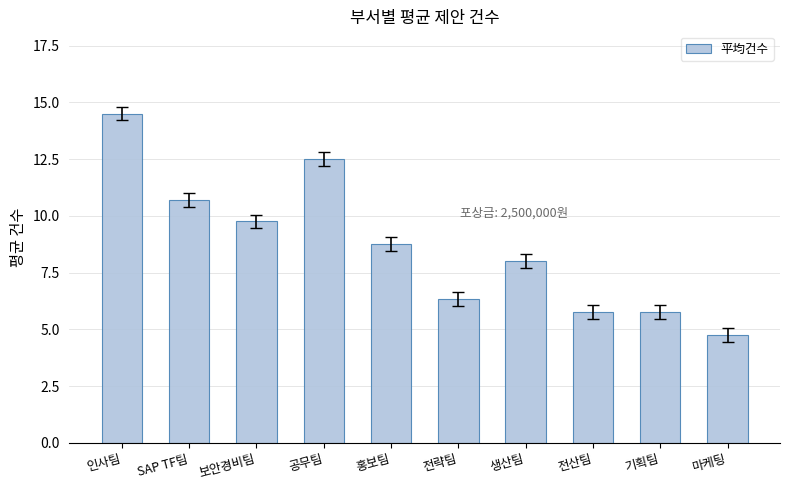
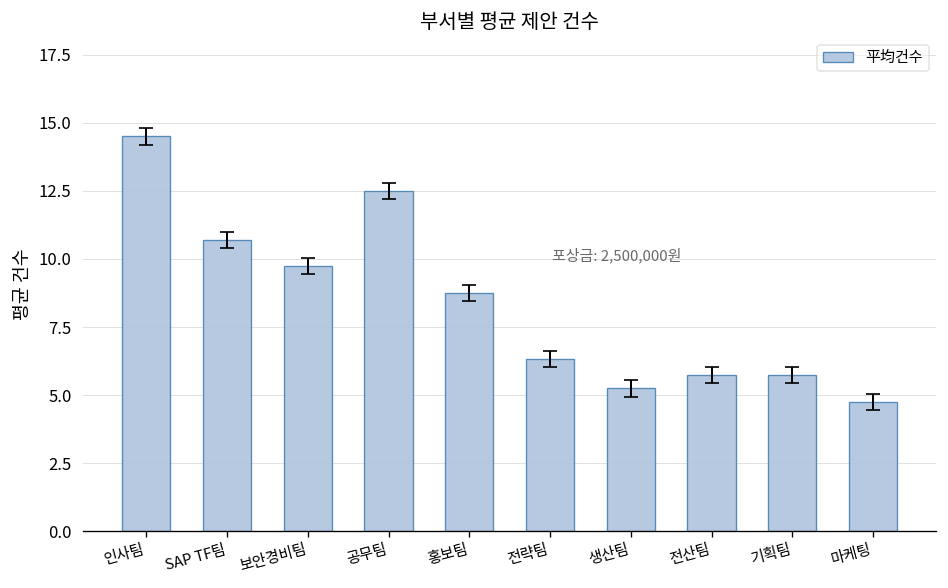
  {
    "平均건수": {
      "인사팀": 14.5,
      "SAP TF팀": 10.7,
      "보안경비팀": 9.8,
      "공무팀": 12.5,
      "홍보팀": 8.8,
      "전략팀": 6.3,
-     "생산팀": 8.0,
+     "생산팀": 5.3,
      "전산팀": 5.8,
      "기획팀": 5.8,
      "마케팅": 4.8
    }
  }
